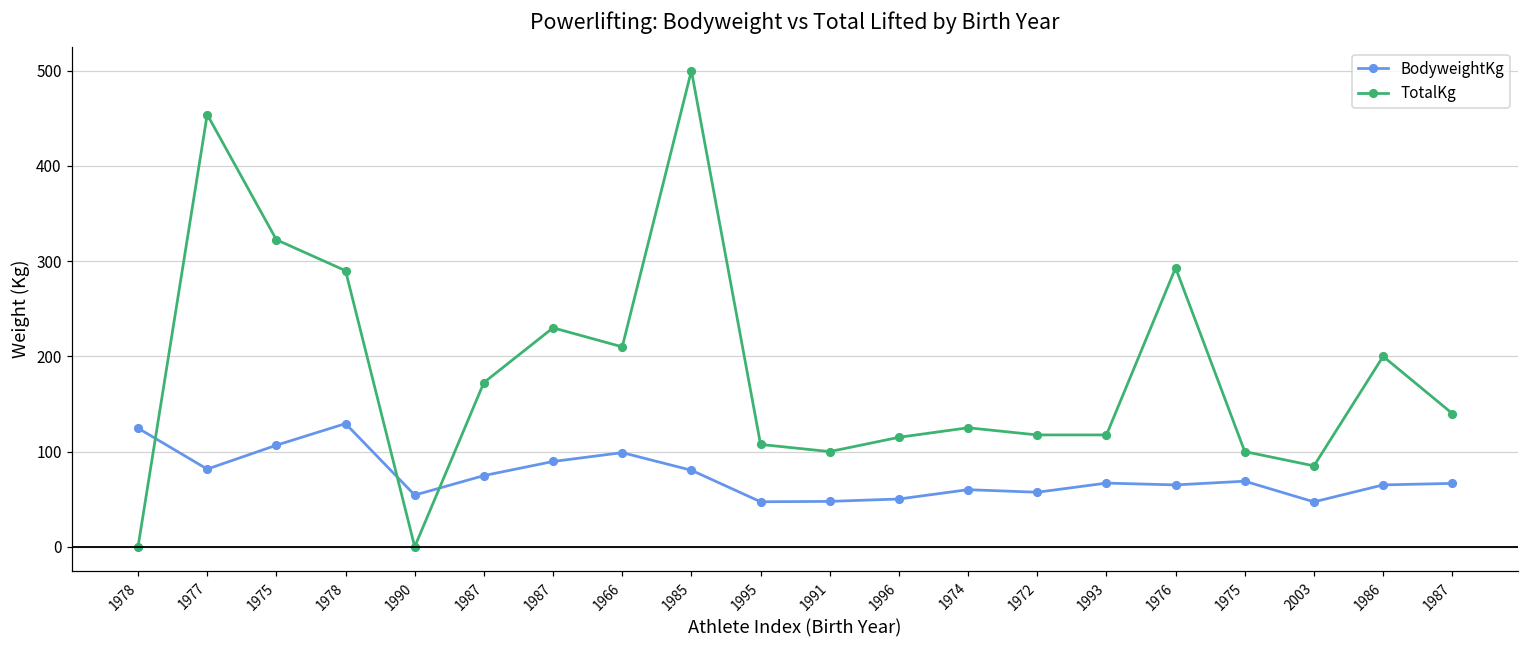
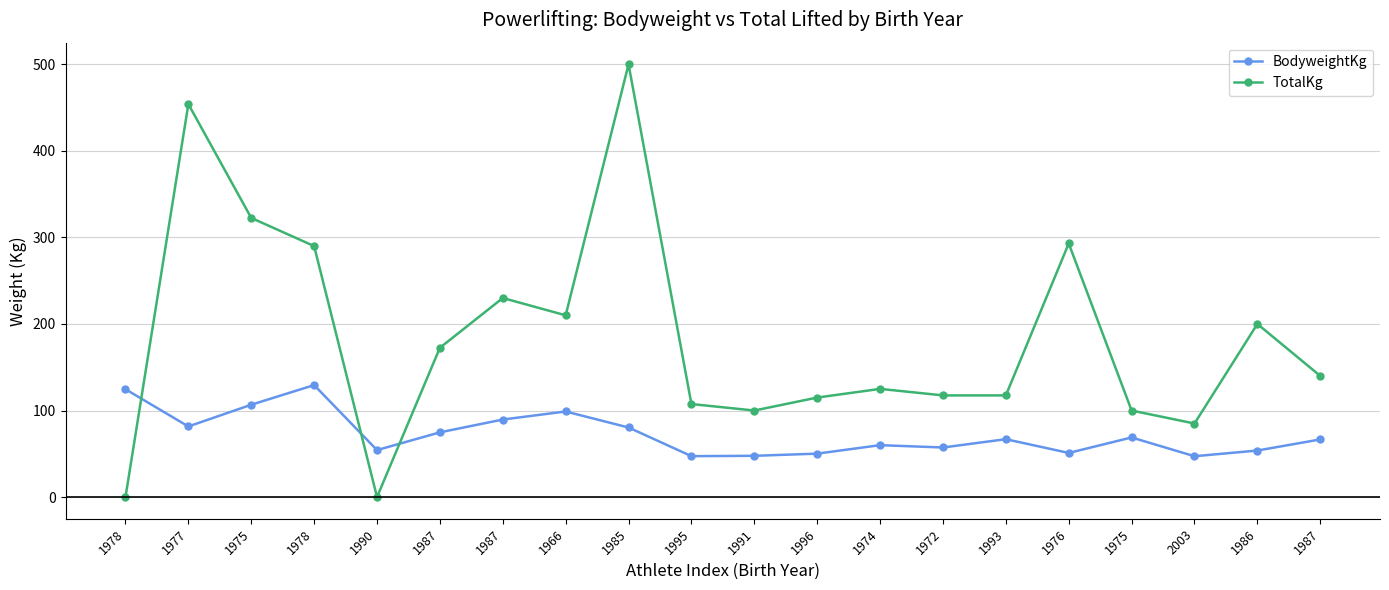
  {
    "BodyweightKg": {
      "1977": 80,
      "1990": 50,
      "1966": 100,
      "1985": 80,
      "1995": 50,
      "1991": 50,
      "1996": 50,
      "1974": 60,
      "1972": 60,
      "1993": 70,
-     "1976": 70,
+     "1976": 50,
      "2003": 50,
-     "1986": 70
+     "1986": 50
    },
    "TotalKg": {
      "1977": 450,
      "1990": 0,
      "1966": 210,
      "1985": 500,
      "1995": 110,
      "1991": 100,
      "1996": 120,
      "1974": 130,
      "1972": 120,
      "1993": 120,
      "1976": 290,
      "2003": 90,
      "1986": 200
    }
  }
